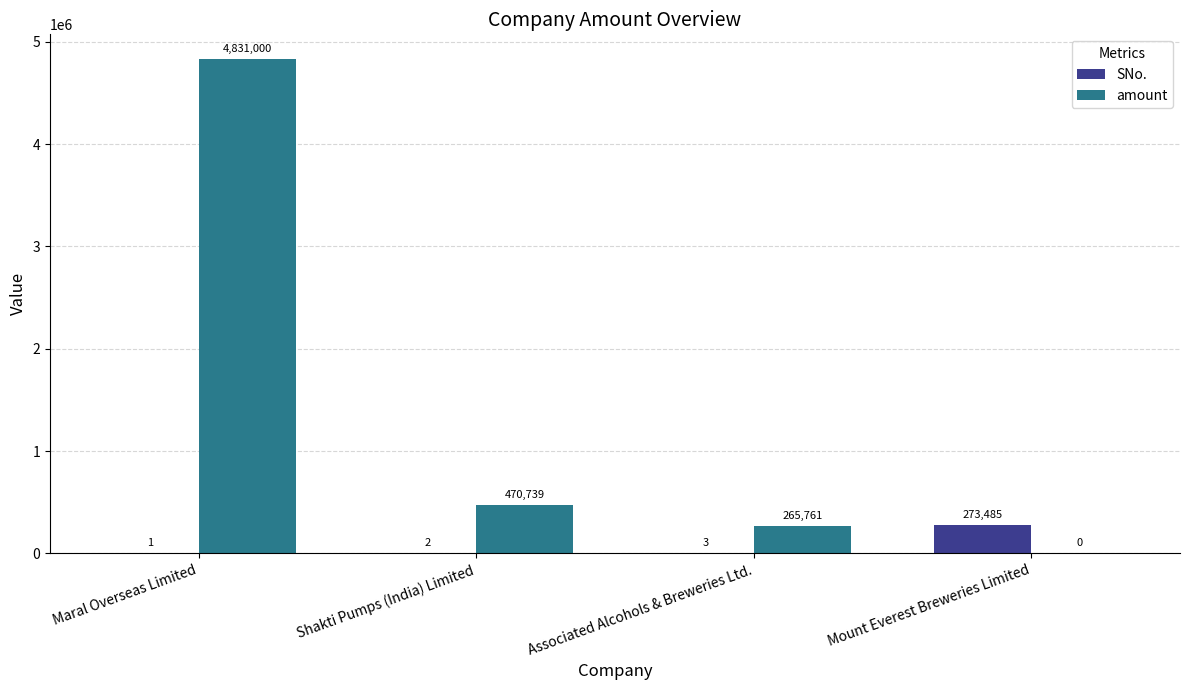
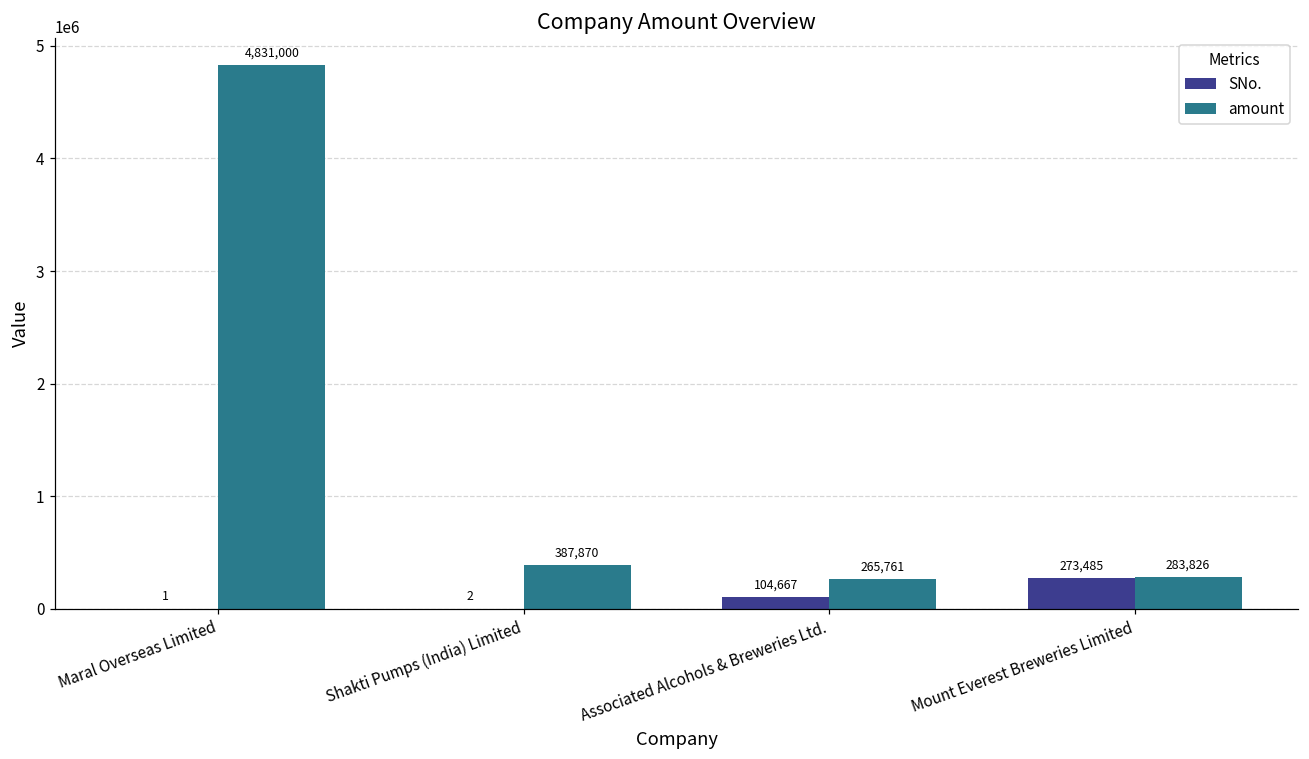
  {
    "SNo.": {
      "Maral Overseas Limited": "1",
      "Shakti Pumps (India) Limited": "2",
-     "Associated Alcohols & Breweries Ltd.": "3",
+     "Associated Alcohols & Breweries Ltd.": "104,667",
      "Mount Everest Breweries Limited": "273,485"
    },
    "amount": {
      "Maral Overseas Limited": "4,831,000",
-     "Shakti Pumps (India) Limited": "470,739",
+     "Shakti Pumps (India) Limited": "387,870",
      "Associated Alcohols & Breweries Ltd.": "265,761",
-     "Mount Everest Breweries Limited": "0"
+     "Mount Everest Breweries Limited": "283,826"
    }
  }
